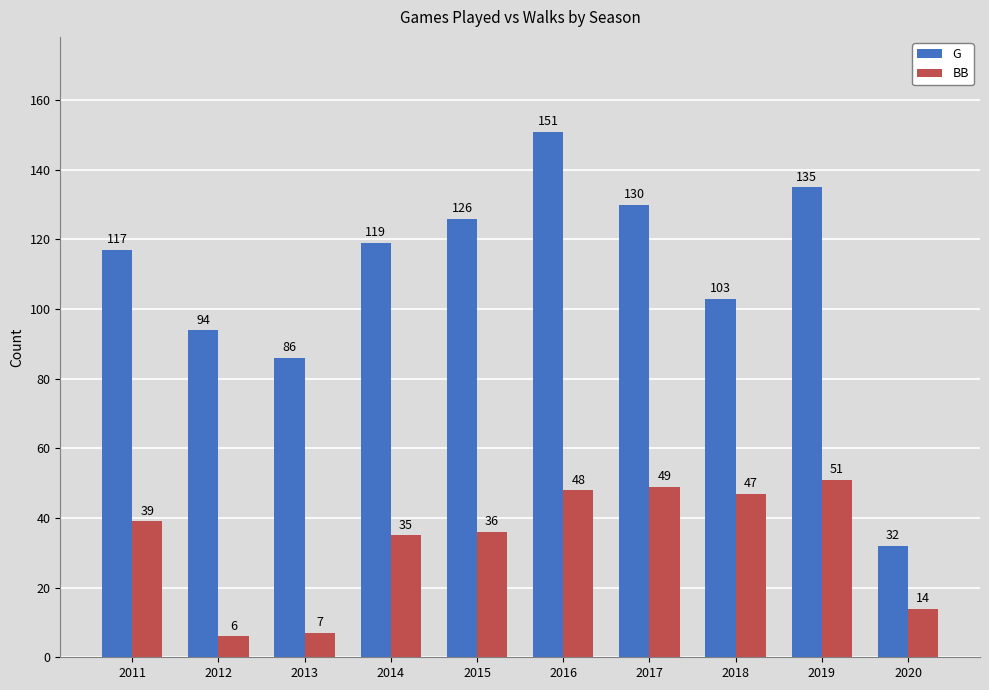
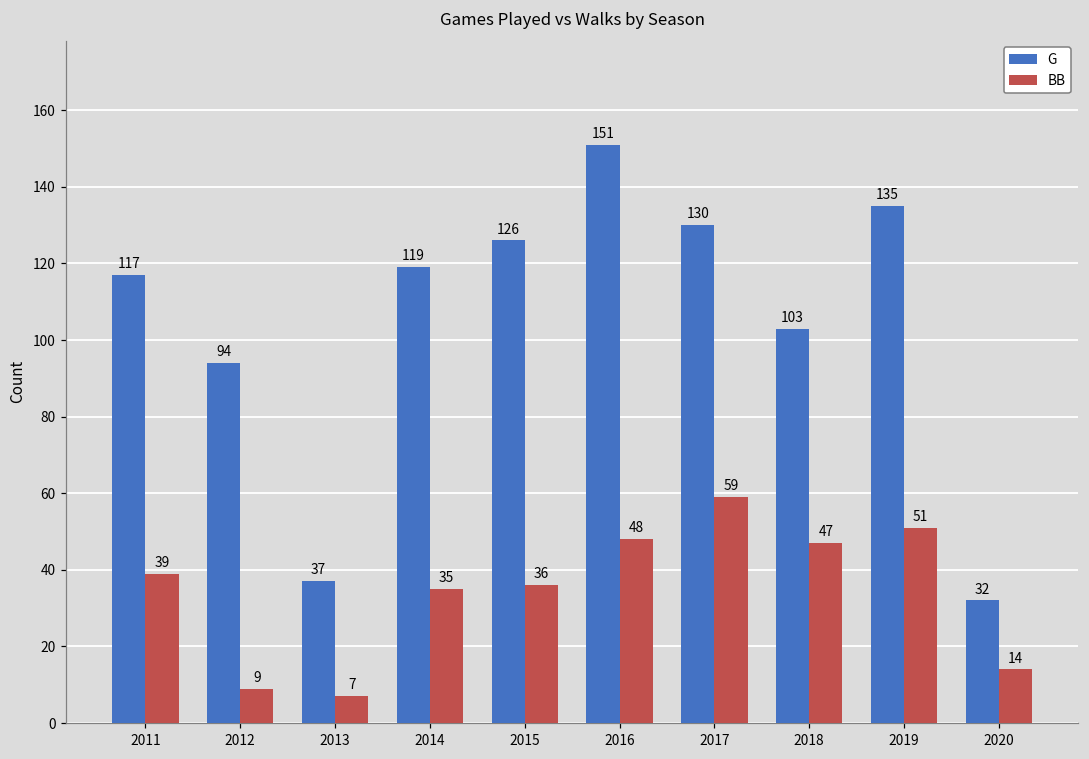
  {
    "G": {
      "2011": 117,
      "2012": 94,
-     "2013": 86,
+     "2013": 37,
      "2014": 119,
      "2015": 126,
      "2016": 151,
      "2017": 130,
      "2018": 103,
      "2019": 135,
      "2020": 32
    },
    "BB": {
      "2011": 39,
-     "2012": 6,
+     "2012": 9,
      "2013": 7,
      "2014": 35,
      "2015": 36,
      "2016": 48,
-     "2017": 49,
+     "2017": 59,
      "2018": 47,
      "2019": 51,
      "2020": 14
    }
  }
